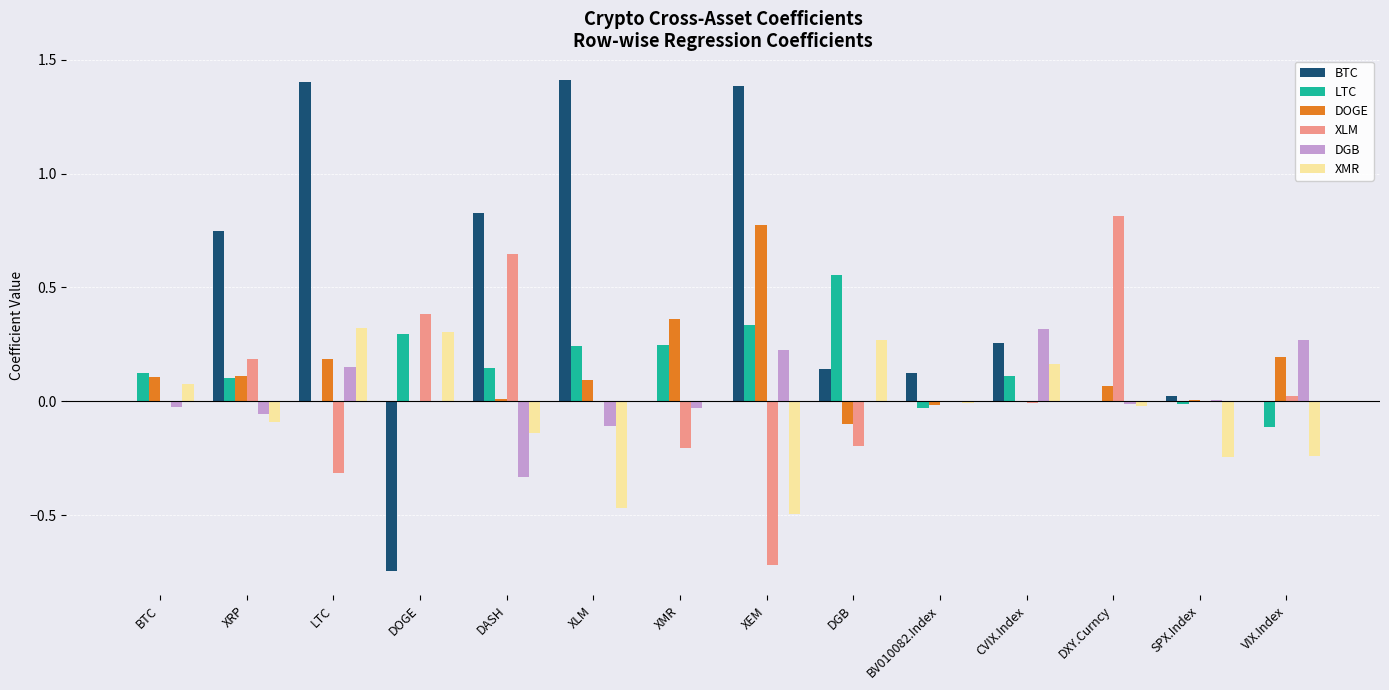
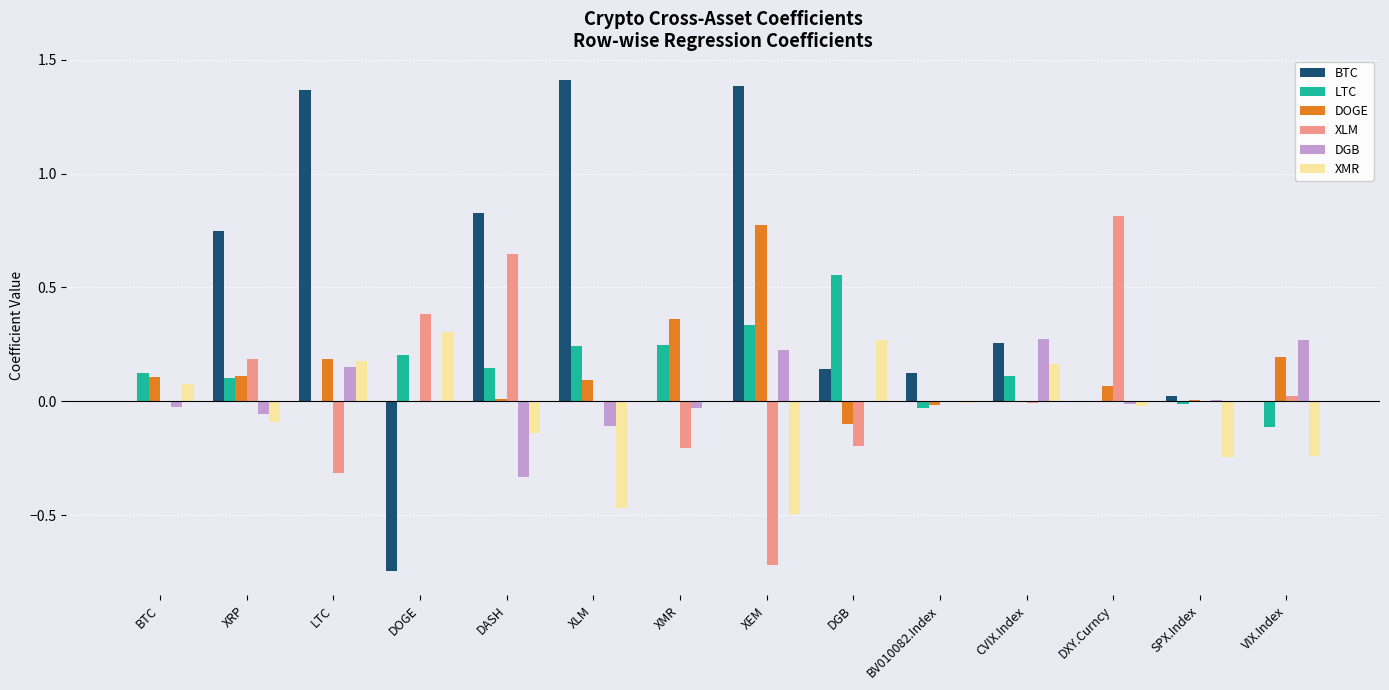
  {
    "BTC": {
      "BTC": 0.00,
      "XRP": 0.75,
-     "LTC": 1.40,
+     "LTC": 1.36,
      "DOGE": -0.74,
      "DASH": 0.82,
      "XLM": 1.41,
      "XMR": 0.00,
      "XEM": 1.39,
      "DGB": 0.14,
      "BV010082.Index": 0.12,
      "CVIX.Index": 0.26,
      "DXY.Curncy": 0.00,
      "SPX.Index": 0.02,
      "VIX.Index": 0.00
    },
    "LTC": {
      "BTC": 0.13,
      "XRP": 0.10,
      "LTC": 0.00,
-     "DOGE": 0.30,
+     "DOGE": 0.20,
      "DASH": 0.15,
      "XLM": 0.24,
      "XMR": 0.25,
      "XEM": 0.33,
      "DGB": 0.56,
      "BV010082.Index": -0.03,
      "CVIX.Index": 0.11,
      "DXY.Curncy": 0.00,
      "VIX.Index": -0.11
    },
    "DOGE": {
      "BTC": 0.11,
      "XRP": 0.11,
      "LTC": 0.18,
      "DOGE": 0.00,
      "DASH": 0.01,
      "XLM": 0.09,
      "XMR": 0.36,
      "XEM": 0.77,
      "DGB": -0.10,
      "BV010082.Index": -0.02,
      "CVIX.Index": 0.00,
      "DXY.Curncy": 0.07,
      "VIX.Index": 0.19
    },
    "XLM": {
      "BTC": 0.00,
      "XRP": 0.19,
      "LTC": -0.31,
      "DOGE": 0.38,
      "DASH": 0.65,
      "XLM": 0.00,
      "XMR": -0.21,
      "XEM": -0.72,
      "DGB": -0.20,
      "BV010082.Index": 0.00,
      "DXY.Curncy": 0.81,
      "VIX.Index": 0.03
    },
    "DGB": {
      "BTC": -0.02,
      "XRP": -0.05,
      "LTC": 0.15,
      "DOGE": 0.00,
      "DASH": -0.33,
      "XLM": -0.11,
      "XMR": -0.03,
      "XEM": 0.23,
      "DGB": 0.00,
      "BV010082.Index": 0.00,
-     "CVIX.Index": 0.32,
+     "CVIX.Index": 0.27,
      "DXY.Curncy": -0.01,
      "VIX.Index": 0.27
    },
    "XMR": {
      "BTC": 0.08,
      "XRP": -0.09,
-     "LTC": 0.32,
+     "LTC": 0.18,
      "DOGE": 0.31,
      "DASH": -0.14,
      "XLM": -0.47,
      "XMR": 0.00,
      "XEM": -0.49,
      "DGB": 0.27,
      "CVIX.Index": 0.17,
      "DXY.Curncy": -0.02,
      "SPX.Index": -0.24,
      "VIX.Index": -0.24
    }
  }
